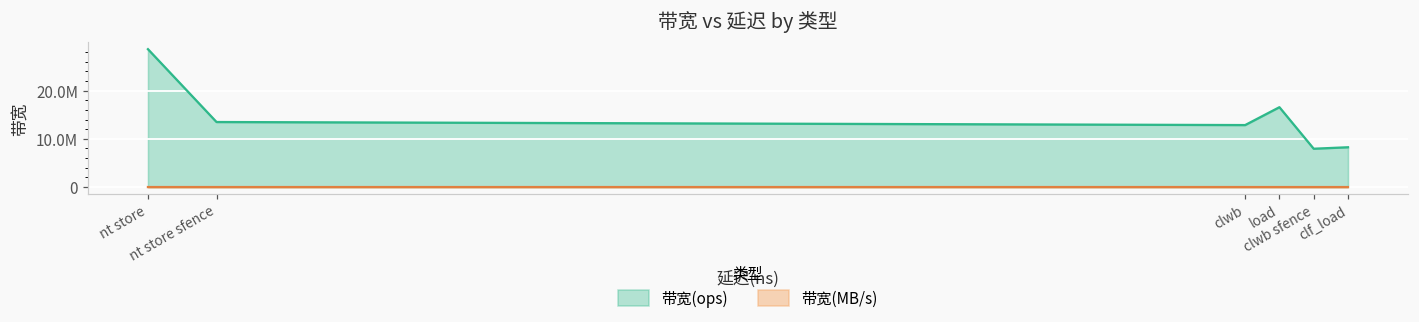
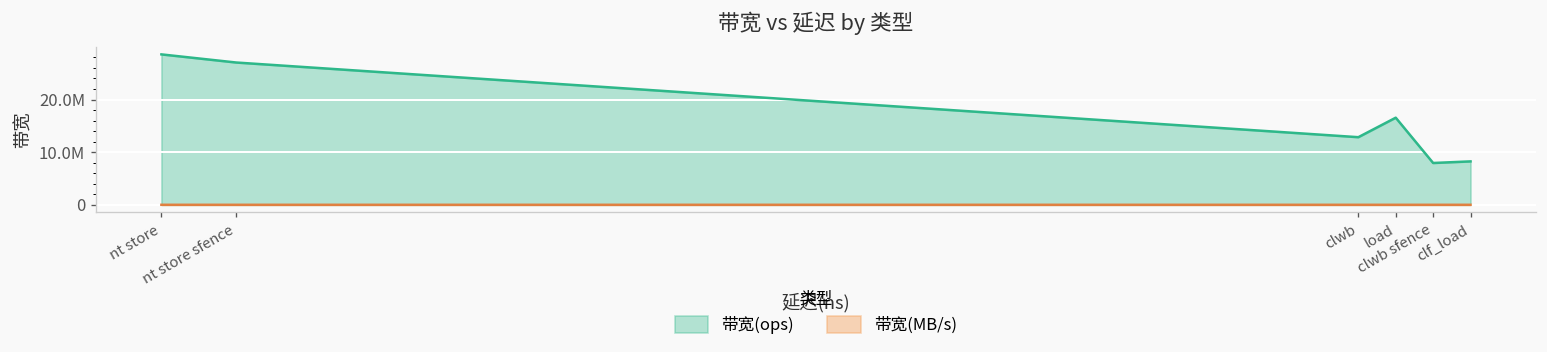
  {
    "带宽(ops)": {
      "nt store": 29000000,
-     "nt store sfence": 13000000,
+     "nt store sfence": 27000000,
      "clwb": 13000000,
      "load": 17000000,
      "clwb sfence": 8000000,
      "clf_load": 8000000
    },
    "带宽(MB/s)": {
      "nt store": 0,
      "nt store sfence": 0,
      "clwb": 0,
      "load": 0,
      "clwb sfence": 0,
      "clf_load": 0
    }
  }
